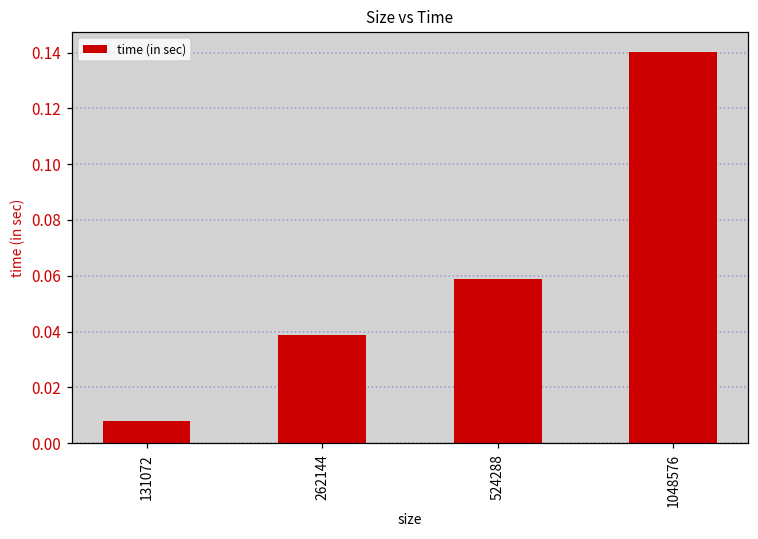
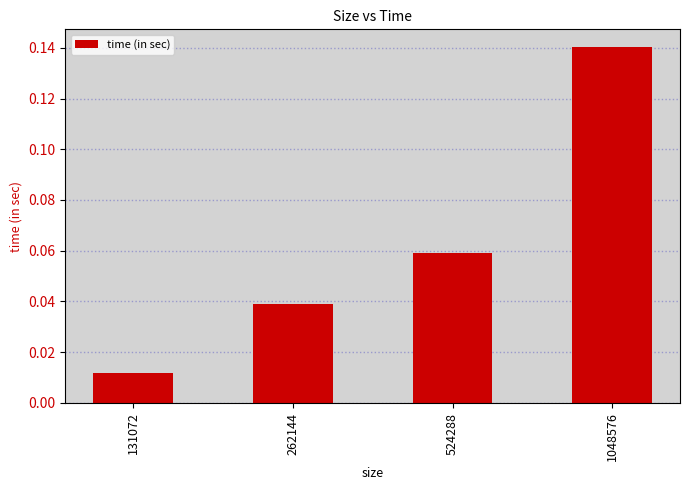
  {
-   "131072": 0.008,
+   "131072": 0.012,
    "262144": 0.039,
    "524288": 0.059,
    "1048576": 0.140
  }
